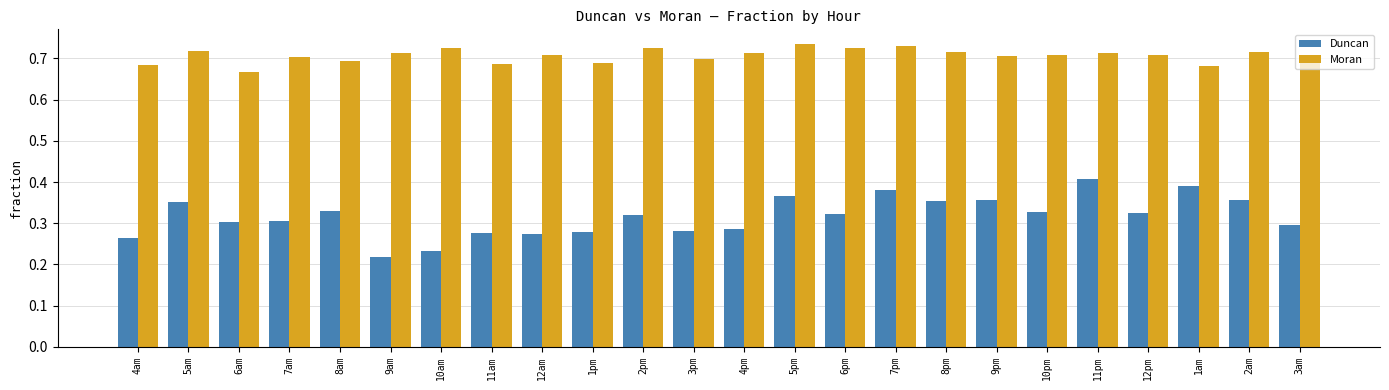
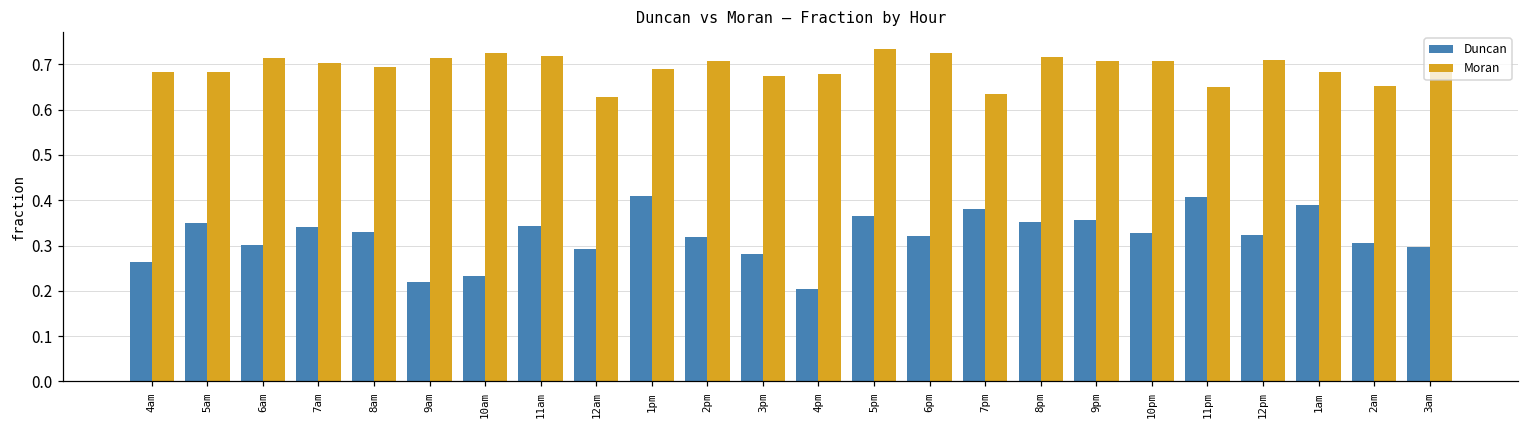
  {
    "Duncan": {
      "4am": 0.26,
      "5am": 0.35,
      "6am": 0.30,
-     "7am": 0.31,
+     "7am": 0.34,
      "8am": 0.33,
      "9am": 0.22,
      "10am": 0.23,
-     "11am": 0.28,
-     "12am": 0.27,
-     "1pm": 0.28,
+     "11am": 0.34,
+     "12am": 0.29,
+     "1pm": 0.41,
      "2pm": 0.32,
      "3pm": 0.28,
-     "4pm": 0.29,
+     "4pm": 0.20,
      "5pm": 0.37,
      "6pm": 0.32,
      "7pm": 0.38,
      "8pm": 0.35,
      "9pm": 0.36,
      "10pm": 0.33,
      "11pm": 0.41,
      "12pm": 0.32,
      "1am": 0.39,
-     "2am": 0.36,
+     "2am": 0.31,
      "3am": 0.30
    },
    "Moran": {
      "4am": 0.68,
-     "5am": 0.72,
-     "6am": 0.67,
+     "5am": 0.68,
+     "6am": 0.71,
      "7am": 0.70,
      "8am": 0.69,
      "9am": 0.71,
      "10am": 0.72,
-     "11am": 0.69,
-     "12am": 0.71,
+     "11am": 0.72,
+     "12am": 0.63,
      "1pm": 0.69,
-     "2pm": 0.73,
-     "3pm": 0.70,
-     "4pm": 0.71,
+     "2pm": 0.71,
+     "3pm": 0.67,
+     "4pm": 0.68,
      "5pm": 0.73,
      "6pm": 0.73,
-     "7pm": 0.73,
+     "7pm": 0.63,
      "8pm": 0.72,
      "9pm": 0.71,
      "10pm": 0.71,
-     "11pm": 0.71,
+     "11pm": 0.65,
      "12pm": 0.71,
      "1am": 0.68,
-     "2am": 0.72
+     "2am": 0.65
    }
  }
